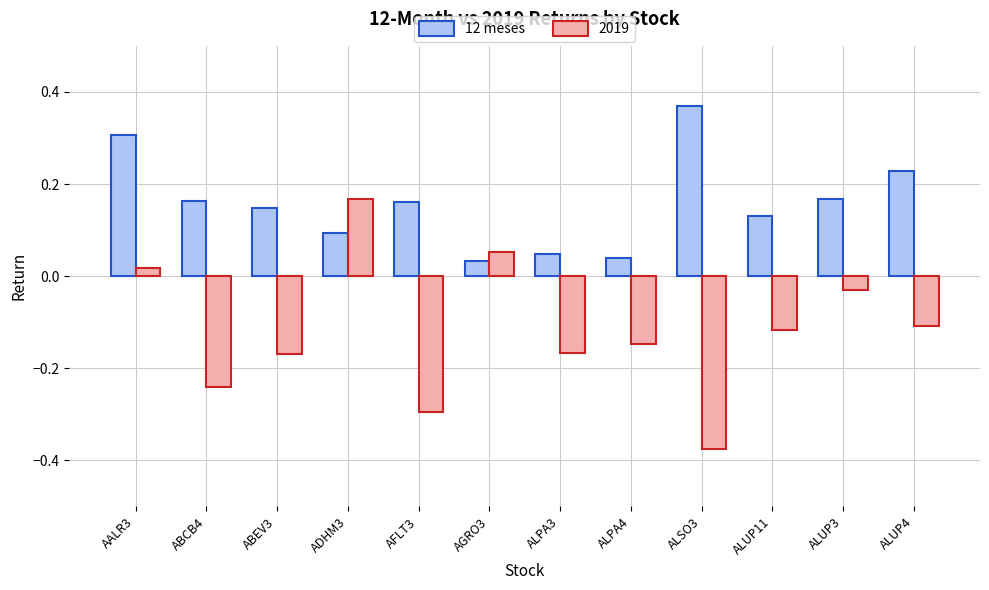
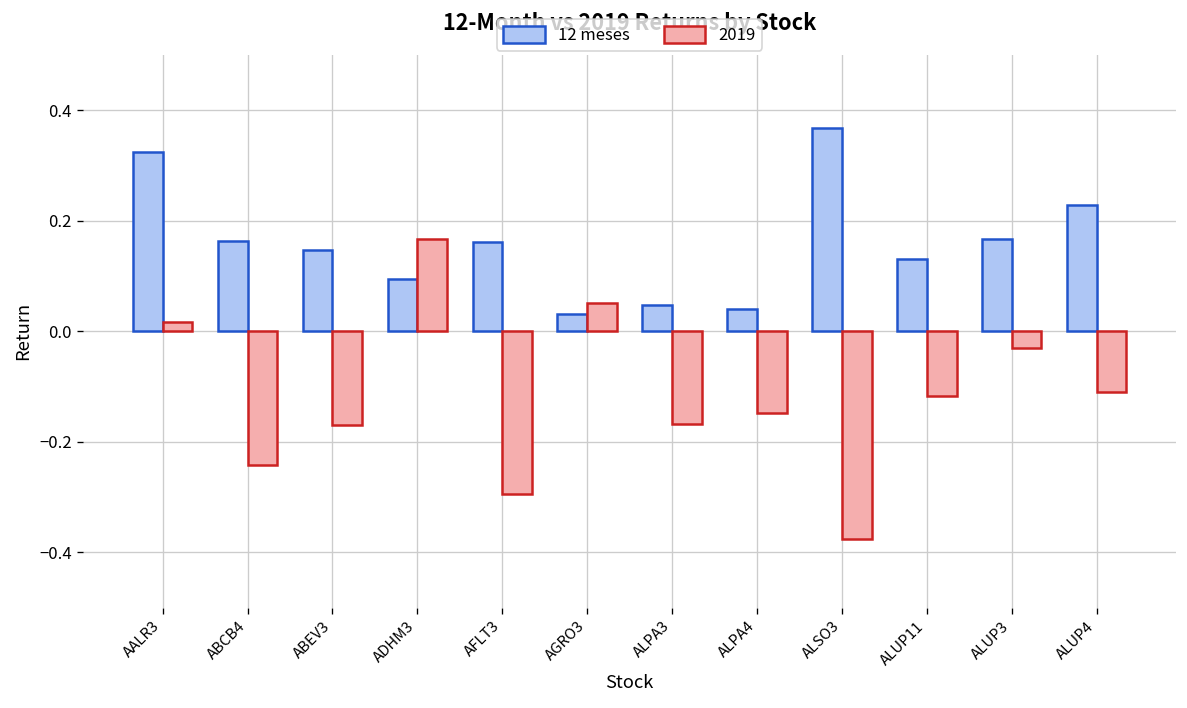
  {
    "12 meses": {
-     "AALR3": 0.31,
+     "AALR3": 0.32,
      "ABCB4": 0.16,
      "ABEV3": 0.15,
      "ADHM3": 0.09,
      "AFLT3": 0.16,
      "AGRO3": 0.03,
      "ALPA3": 0.05,
      "ALPA4": 0.04,
      "ALSO3": 0.37,
      "ALUP11": 0.13,
      "ALUP3": 0.17,
      "ALUP4": 0.23
    },
    "2019": {
      "AALR3": 0.02,
      "ABCB4": -0.24,
      "ABEV3": -0.17,
      "ADHM3": 0.17,
      "AFLT3": -0.29,
      "AGRO3": 0.05,
      "ALPA3": -0.17,
      "ALPA4": -0.15,
      "ALSO3": -0.38,
      "ALUP11": -0.12,
      "ALUP3": -0.03,
      "ALUP4": -0.11
    }
  }
